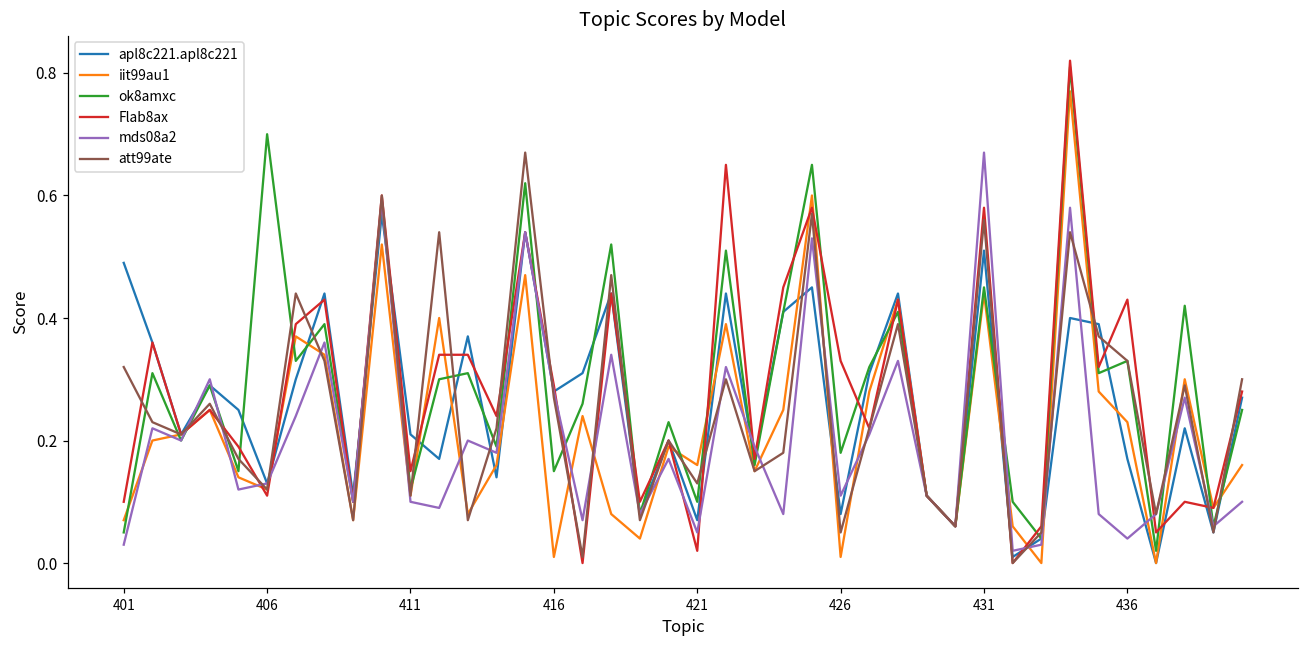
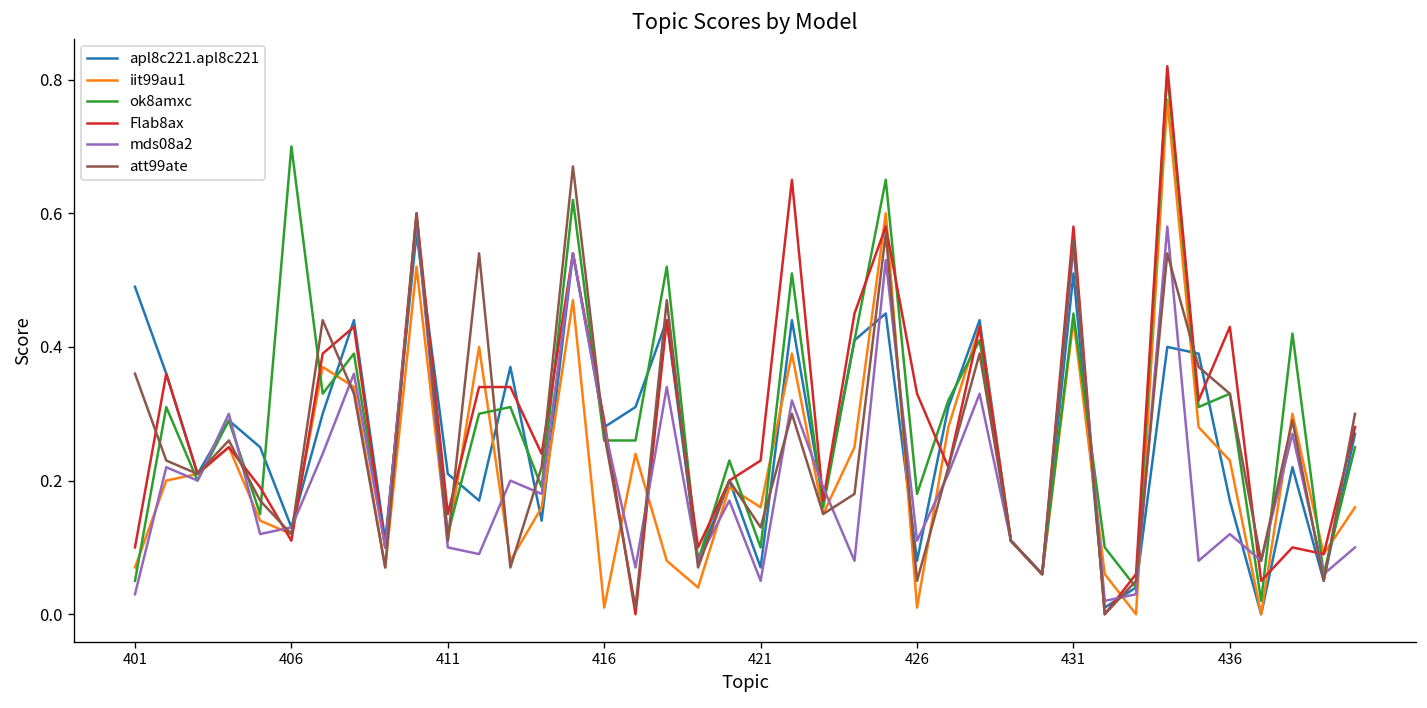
  {
    "apl8c221.apl8c221": {
      "401": 0.49,
      "411": 0.21,
      "421": 0.07,
      "426": 0.08,
      "431": 0.51,
      "436": 0.17
    },
    "iit99au1": {
      "401": 0.07,
      "416": 0.01,
      "421": 0.16,
      "426": 0.01,
      "431": 0.44,
      "436": 0.23
    },
    "ok8amxc": {
      "401": 0.05,
      "406": 0.70,
      "411": 0.12,
-     "416": 0.15,
+     "416": 0.26,
      "421": 0.10,
      "426": 0.18,
      "431": 0.45
    },
    "Flab8ax": {
      "401": 0.10,
      "406": 0.11,
      "411": 0.15,
      "416": 0.29,
-     "421": 0.02,
+     "421": 0.23,
      "426": 0.33,
      "431": 0.58,
      "436": 0.43
    },
    "mds08a2": {
      "401": 0.03,
      "411": 0.10,
      "421": 0.05,
      "426": 0.11,
-     "431": 0.67,
-     "436": 0.04
+     "431": 0.55,
+     "436": 0.12
    },
    "att99ate": {
-     "401": 0.32,
+     "401": 0.36,
      "416": 0.27,
      "421": 0.13,
      "426": 0.05,
      "431": 0.56
    }
  }
